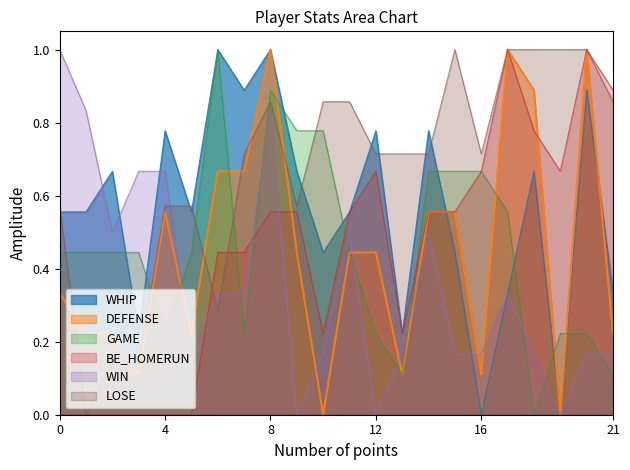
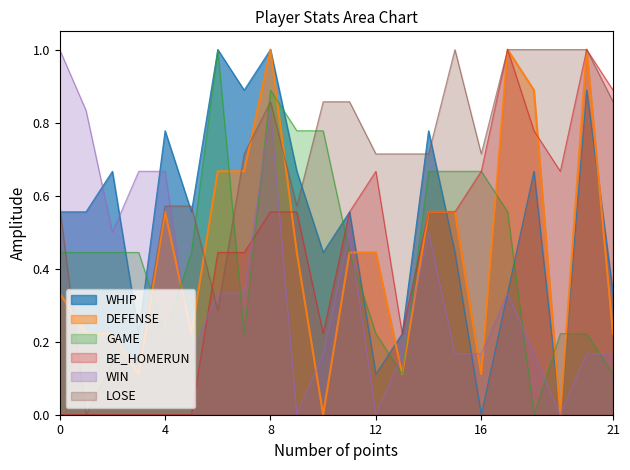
  {
    "WHIP": {
      "0": 0.56,
      "4": 0.78,
-     "12": 0.78,
+     "12": 0.11,
      "16": 0.00,
      "21": 0.33
    },
    "DEFENSE": {
      "0": 0.33,
      "4": 0.56,
      "12": 0.44,
      "16": 0.11,
      "21": 0.22
    }
  }
